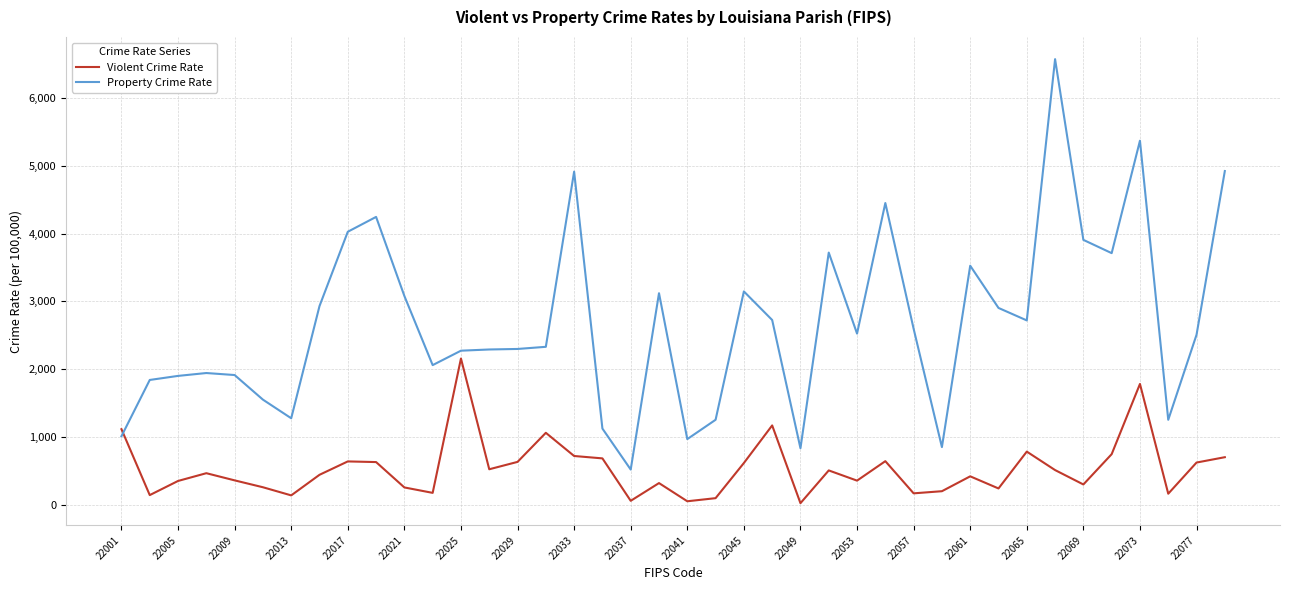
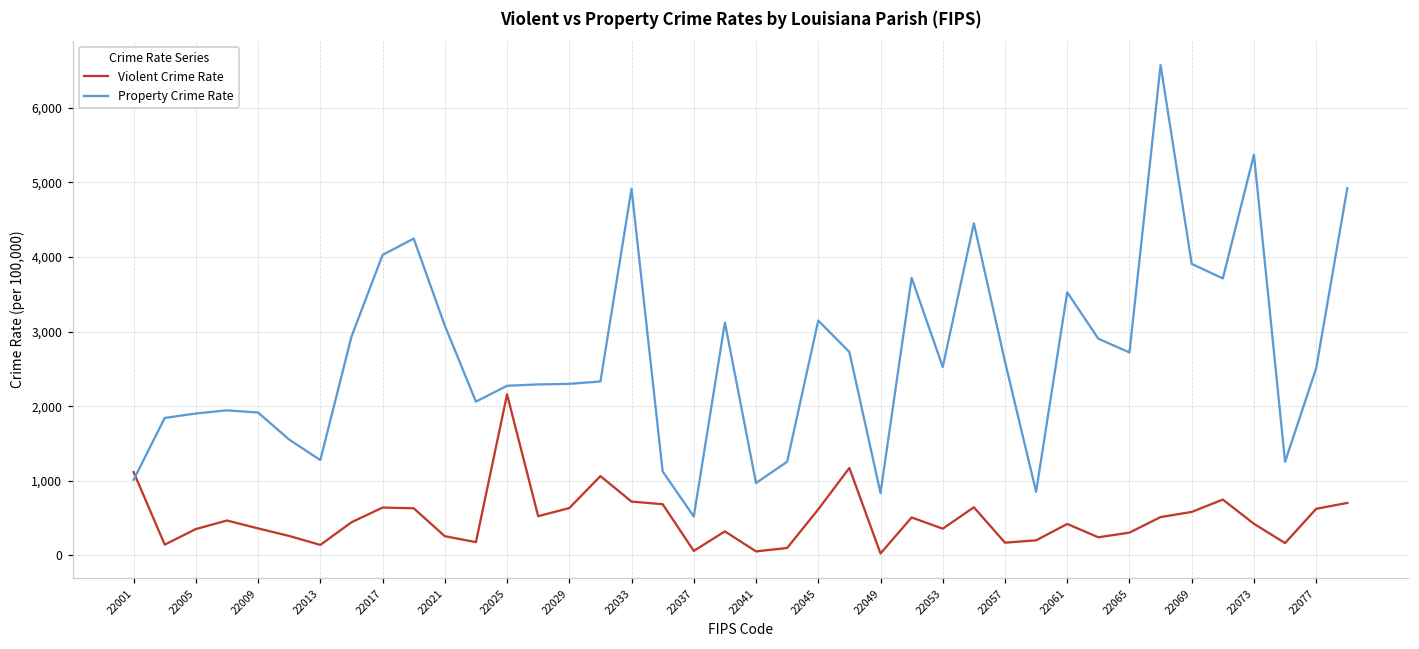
  {
    "Violent Crime Rate": {
      "22001": "1,100",
      "22005": "400",
      "22009": "400",
      "22013": "100",
      "22017": "600",
      "22021": "300",
      "22025": "2,200",
      "22029": "600",
      "22033": "700",
      "22037": "100",
      "22041": "100",
      "22045": "600",
      "22049": "0",
      "22053": "400",
      "22057": "200",
      "22061": "400",
-     "22065": "800",
-     "22069": "300",
-     "22073": "1,800",
+     "22065": "300",
+     "22069": "600",
+     "22073": "400",
      "22077": "600"
    },
    "Property Crime Rate": {
      "22001": "1,000",
      "22005": "1,900",
      "22009": "1,900",
      "22013": "1,300",
      "22017": "4,000",
      "22021": "3,100",
      "22025": "2,300",
      "22029": "2,300",
      "22033": "4,900",
      "22037": "500",
      "22041": "1,000",
      "22045": "3,100",
      "22049": "800",
      "22053": "2,500",
      "22057": "2,600",
      "22061": "3,500",
      "22065": "2,700",
      "22069": "3,900",
      "22073": "5,400",
      "22077": "2,500"
    }
  }
